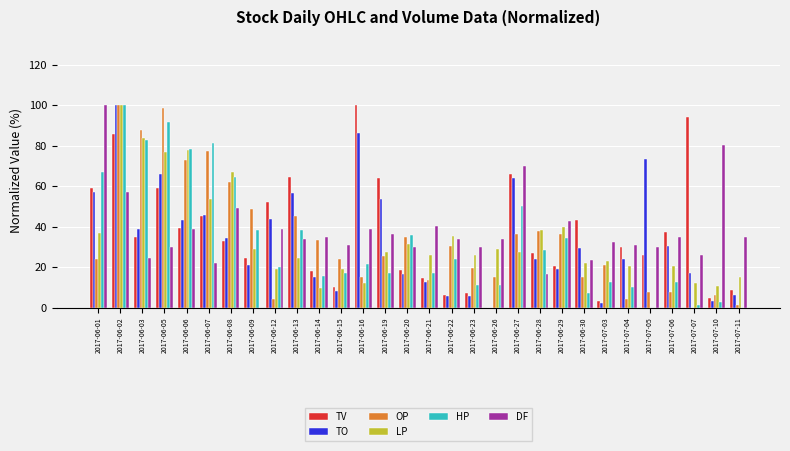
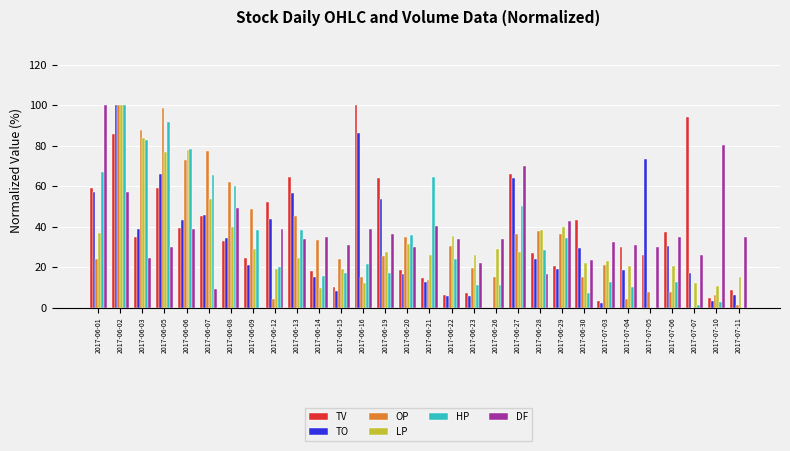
  {
    "TV": {
      "2017-06-01": 59,
      "2017-06-02": 86,
      "2017-06-03": 35,
      "2017-06-05": 59,
      "2017-06-06": 39,
      "2017-06-07": 45,
      "2017-06-08": 33,
      "2017-06-09": 25,
      "2017-06-12": 52,
      "2017-06-13": 65,
      "2017-06-14": 18,
      "2017-06-15": 10,
      "2017-06-16": 100,
      "2017-06-19": 64,
      "2017-06-20": 18,
      "2017-06-21": 15,
      "2017-06-22": 6,
      "2017-06-23": 7,
      "2017-06-26": 0,
      "2017-06-27": 66,
      "2017-06-28": 27,
      "2017-06-29": 20,
      "2017-06-30": 43,
      "2017-07-03": 3,
      "2017-07-04": 30,
      "2017-07-05": 26,
      "2017-07-06": 38,
      "2017-07-07": 94,
      "2017-07-10": 5,
      "2017-07-11": 9
    },
    "TO": {
      "2017-06-01": 57,
      "2017-06-02": 100,
      "2017-06-03": 39,
      "2017-06-05": 66,
      "2017-06-06": 43,
      "2017-06-07": 46,
      "2017-06-08": 34,
      "2017-06-09": 21,
      "2017-06-12": 44,
      "2017-06-13": 57,
      "2017-06-14": 15,
      "2017-06-15": 9,
      "2017-06-16": 86,
      "2017-06-19": 54,
      "2017-06-20": 17,
      "2017-06-21": 13,
      "2017-06-22": 6,
      "2017-06-23": 6,
      "2017-06-26": 0,
      "2017-06-27": 64,
      "2017-06-28": 24,
      "2017-06-29": 19,
      "2017-06-30": 29,
      "2017-07-03": 2,
-     "2017-07-04": 24,
+     "2017-07-04": 18,
      "2017-07-05": 73,
      "2017-07-06": 30,
      "2017-07-07": 17,
      "2017-07-10": 4,
      "2017-07-11": 6
    },
    "OP": {
      "2017-06-01": 24,
      "2017-06-02": 100,
      "2017-06-03": 88,
      "2017-06-05": 98,
      "2017-06-06": 73,
      "2017-06-07": 77,
      "2017-06-08": 62,
      "2017-06-09": 48,
      "2017-06-12": 5,
      "2017-06-13": 45,
      "2017-06-14": 33,
      "2017-06-15": 24,
      "2017-06-16": 15,
      "2017-06-19": 26,
      "2017-06-20": 35,
      "2017-06-21": 14,
      "2017-06-22": 30,
      "2017-06-23": 20,
      "2017-06-26": 15,
      "2017-06-27": 36,
      "2017-06-28": 38,
      "2017-06-29": 36,
      "2017-06-30": 15,
      "2017-07-03": 21,
      "2017-07-04": 5,
      "2017-07-05": 8,
      "2017-07-06": 8,
      "2017-07-07": 0,
      "2017-07-10": 6,
      "2017-07-11": 2
    },
    "LP": {
      "2017-06-01": 37,
      "2017-06-02": 100,
      "2017-06-03": 84,
      "2017-06-05": 77,
      "2017-06-06": 78,
      "2017-06-07": 53,
-     "2017-06-08": 67,
+     "2017-06-08": 40,
      "2017-06-09": 29,
      "2017-06-12": 19,
      "2017-06-13": 25,
      "2017-06-14": 10,
      "2017-06-15": 19,
      "2017-06-16": 12,
      "2017-06-19": 27,
      "2017-06-20": 32,
      "2017-06-21": 26,
      "2017-06-22": 36,
      "2017-06-23": 26,
      "2017-06-26": 29,
      "2017-06-27": 27,
      "2017-06-28": 38,
      "2017-06-29": 40,
      "2017-06-30": 22,
      "2017-07-03": 23,
      "2017-07-04": 21,
      "2017-07-05": 0,
      "2017-07-06": 21,
      "2017-07-07": 12,
      "2017-07-10": 11,
      "2017-07-11": 15
    },
    "HP": {
      "2017-06-01": 67,
      "2017-06-02": 100,
      "2017-06-03": 83,
      "2017-06-05": 91,
      "2017-06-06": 79,
-     "2017-06-07": 81,
-     "2017-06-08": 64,
+     "2017-06-07": 66,
+     "2017-06-08": 60,
      "2017-06-09": 39,
      "2017-06-12": 20,
      "2017-06-13": 39,
      "2017-06-14": 16,
      "2017-06-15": 17,
      "2017-06-16": 21,
      "2017-06-19": 17,
      "2017-06-20": 36,
-     "2017-06-21": 17,
+     "2017-06-21": 64,
      "2017-06-22": 24,
      "2017-06-23": 11,
      "2017-06-26": 11,
      "2017-06-27": 50,
      "2017-06-28": 29,
      "2017-06-29": 34,
      "2017-06-30": 7,
      "2017-07-03": 13,
      "2017-07-04": 10,
      "2017-07-05": 0,
      "2017-07-06": 13,
      "2017-07-07": 1,
      "2017-07-10": 3,
      "2017-07-11": 0
    },
    "DF": {
      "2017-06-01": 100,
      "2017-06-02": 57,
      "2017-06-03": 25,
      "2017-06-05": 30,
      "2017-06-06": 39,
-     "2017-06-07": 22,
+     "2017-06-07": 9,
      "2017-06-08": 49,
      "2017-06-09": 0,
      "2017-06-12": 39,
      "2017-06-13": 34,
      "2017-06-14": 35,
      "2017-06-15": 31,
      "2017-06-16": 39,
      "2017-06-19": 36,
      "2017-06-20": 30,
      "2017-06-21": 40,
      "2017-06-22": 34,
-     "2017-06-23": 30,
+     "2017-06-23": 22,
      "2017-06-26": 34,
      "2017-06-27": 70,
      "2017-06-28": 17,
      "2017-06-29": 43,
      "2017-06-30": 23,
      "2017-07-03": 32,
      "2017-07-04": 31,
      "2017-07-05": 30,
      "2017-07-06": 35,
      "2017-07-07": 26,
      "2017-07-10": 81,
      "2017-07-11": 35
    }
  }
